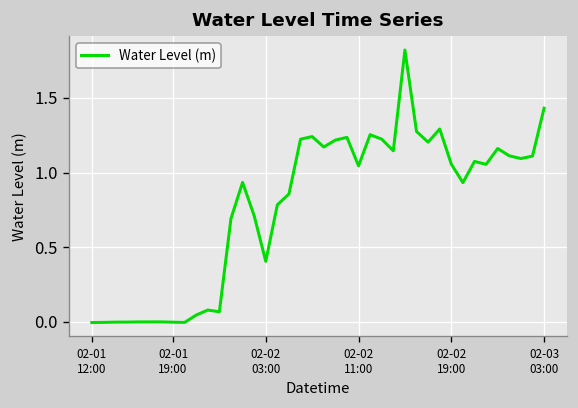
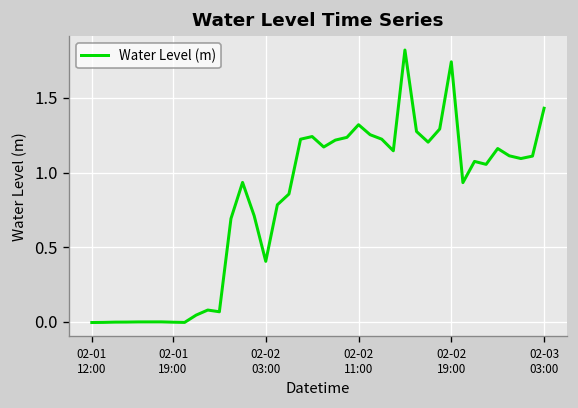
  {
    "02-01 12:00": -0.01,
    "02-01 19:00": 0.00,
    "02-02 03:00": 0.40,
-   "02-02 11:00": 1.05,
-   "02-02 19:00": 1.06,
+   "02-02 11:00": 1.32,
+   "02-02 19:00": 1.74,
    "02-03 03:00": 1.43
  }
